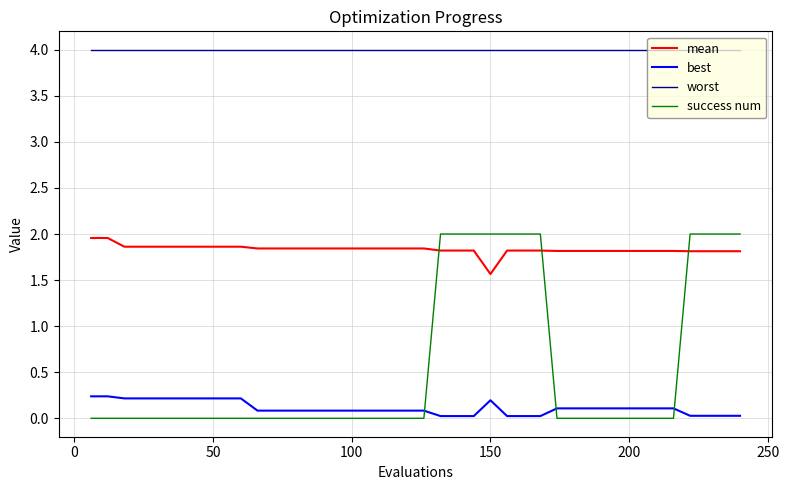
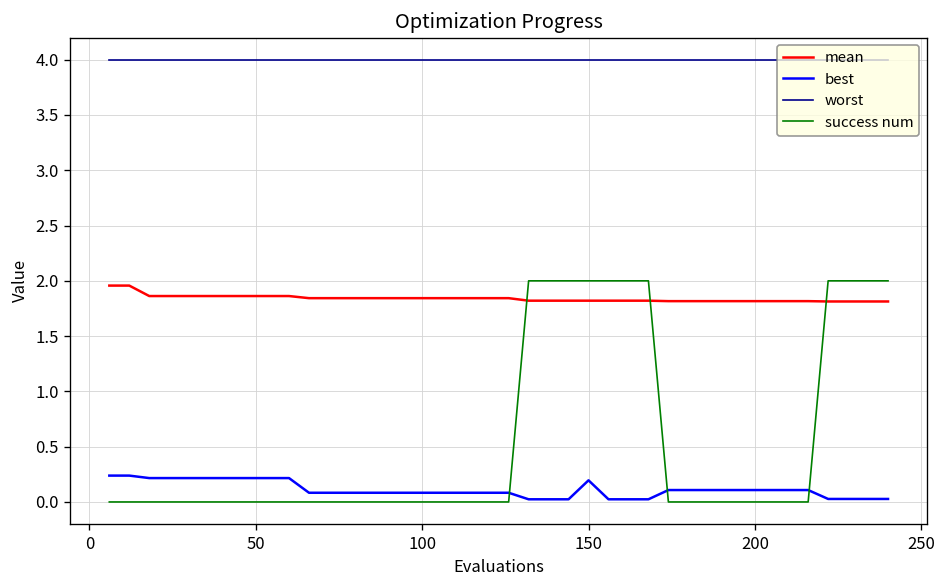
  {
    "mean": {
-     "150": 1.6
+     "150": 1.8
    },
    "best": {
      "150": 0.2
    },
    "worst": {
      "150": 4.0
    },
    "success num": {
      "150": 2.0
    }
  }
